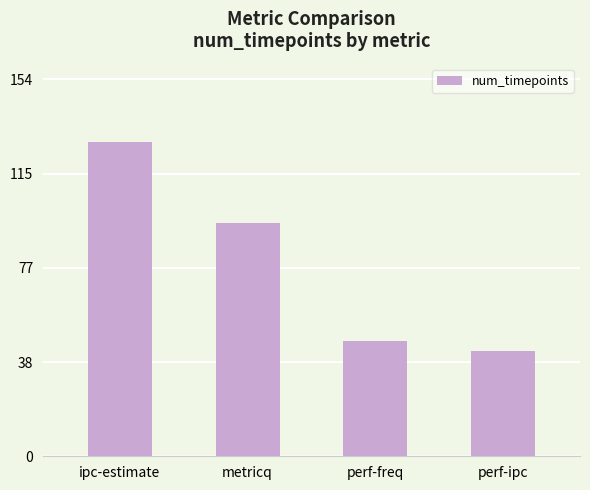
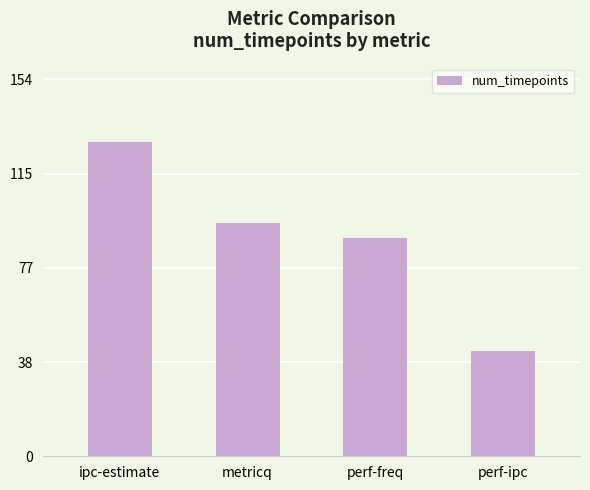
  {
    "ipc-estimate": 128,
    "metricq": 95,
-   "perf-freq": 47,
+   "perf-freq": 89,
    "perf-ipc": 43
  }
